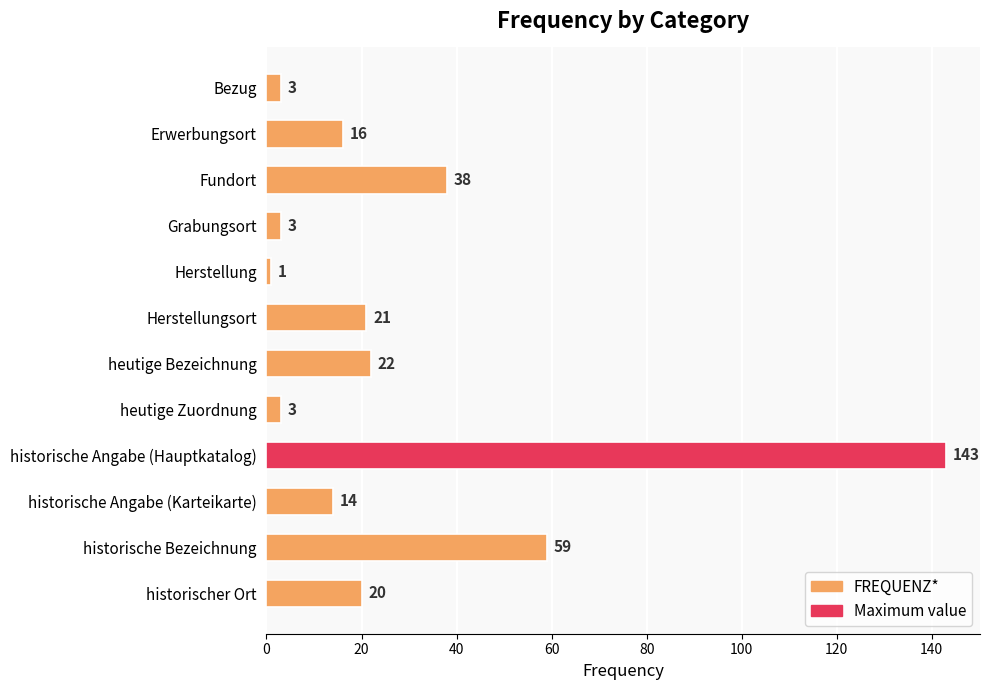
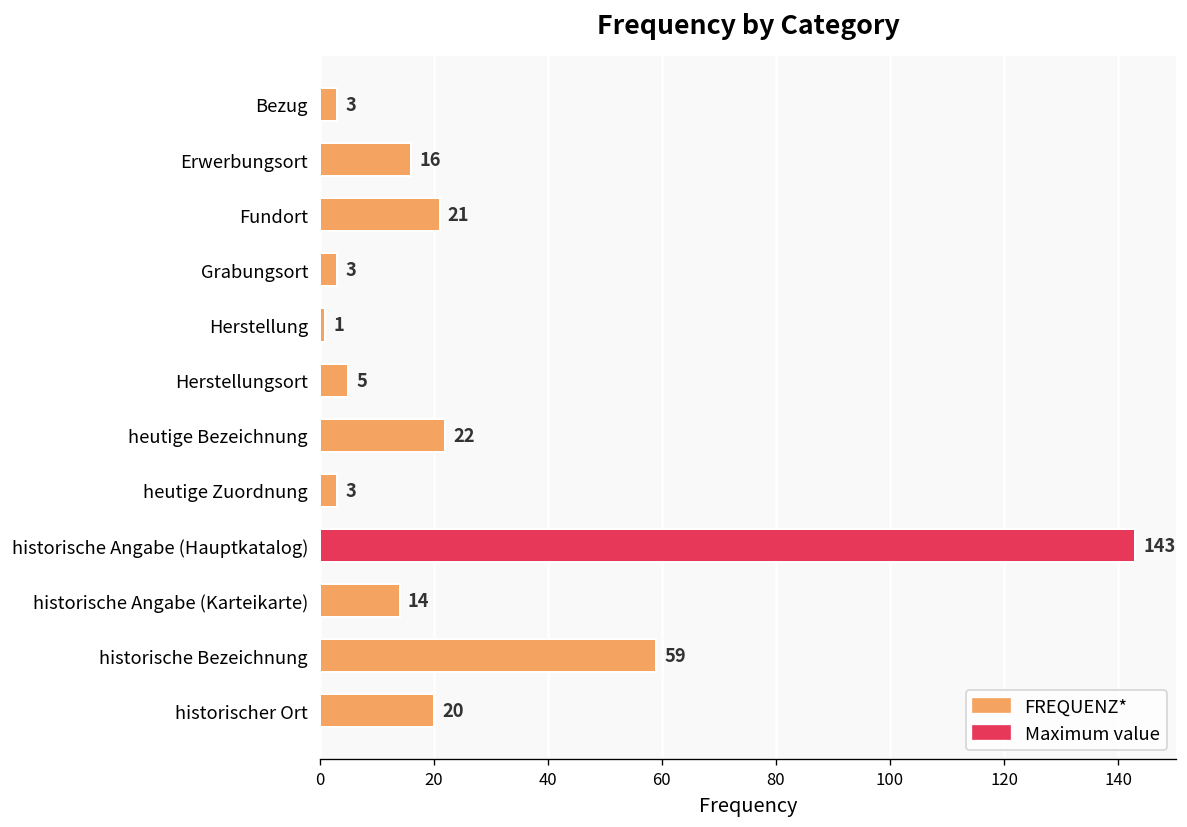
  {
    "Bezug": 3,
    "Erwerbungsort": 16,
-   "Fundort": 38,
+   "Fundort": 21,
    "Grabungsort": 3,
    "Herstellung": 1,
-   "Herstellungsort": 21,
+   "Herstellungsort": 5,
    "heutige Bezeichnung": 22,
    "heutige Zuordnung": 3,
    "historische Angabe (Hauptkatalog)": 143,
    "historische Angabe (Karteikarte)": 14,
    "historische Bezeichnung": 59,
    "historischer Ort": 20
  }
